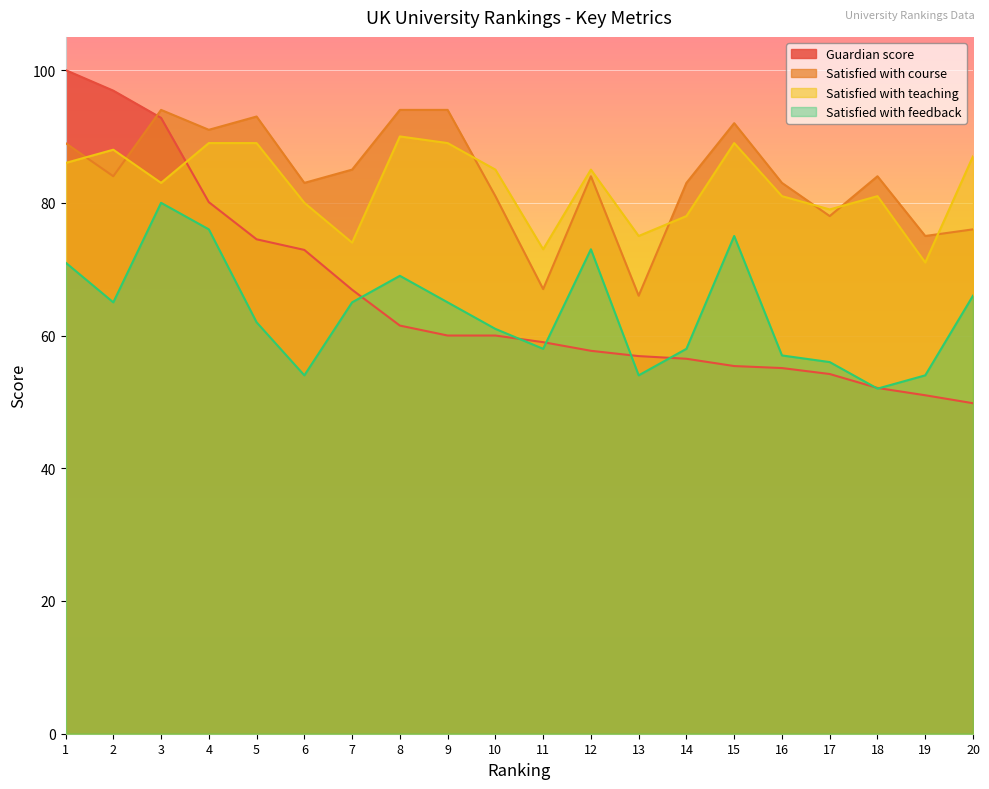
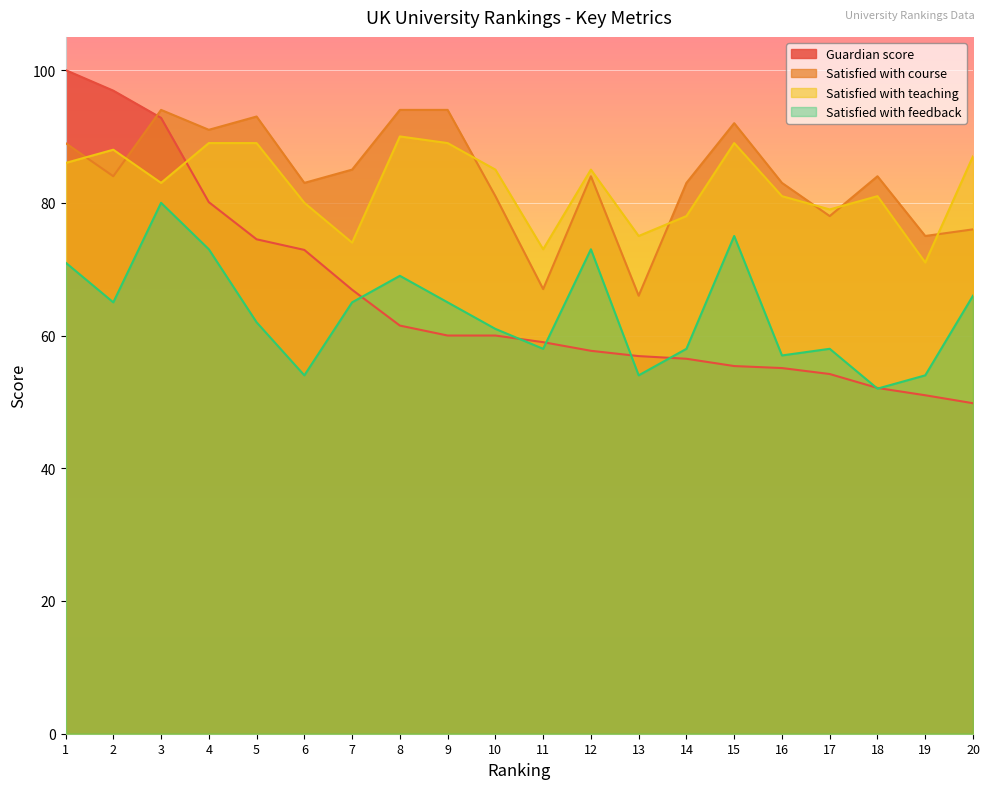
  {
    "Satisfied with teaching": {
      "1": 86,
      "2": 88,
      "3": 83,
      "4": 89,
      "5": 89,
      "6": 80,
      "7": 74,
      "8": 90,
      "9": 89,
      "10": 85,
      "11": 73,
      "12": 85,
      "13": 75,
      "14": 78,
      "15": 89,
      "16": 81,
      "17": 79,
      "18": 81,
      "19": 71,
      "20": 87
    },
    "Satisfied with feedback": {
      "1": 71,
      "2": 65,
      "3": 80,
-     "4": 76,
+     "4": 73,
      "5": 62,
      "6": 54,
      "7": 65,
      "8": 69,
      "9": 65,
      "10": 61,
      "11": 58,
      "12": 73,
      "13": 54,
      "14": 58,
      "15": 75,
      "16": 57,
-     "17": 56,
+     "17": 58,
      "19": 54,
      "20": 66
    }
  }
